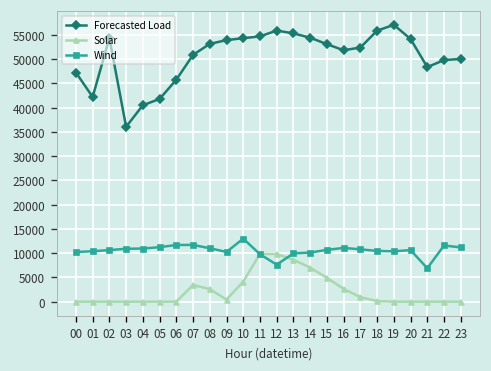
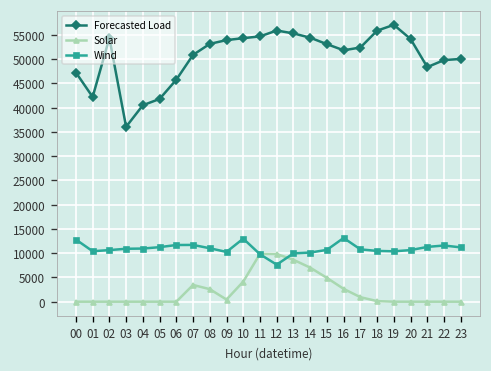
  {
    "Forecasted Load": {
      "00": 47000,
      "01": 42000,
      "03": 36000,
      "04": 41000,
      "05": 42000,
      "06": 46000,
      "07": 51000,
      "08": 53000,
      "09": 54000,
      "10": 54000,
      "11": 55000,
      "12": 56000,
      "13": 55000,
      "14": 54000,
      "15": 53000,
      "16": 52000,
      "17": 52000,
      "18": 56000,
      "19": 57000,
      "20": 54000,
      "21": 48000,
      "22": 50000,
      "23": 50000
    },
    "Solar": {
      "00": 0,
      "01": 0,
      "02": 0,
      "03": 0,
      "04": 0,
      "05": 0,
      "06": 0,
      "07": 3000,
      "08": 3000,
      "09": 0,
      "10": 4000,
      "12": 10000,
      "13": 9000,
      "14": 7000,
      "15": 5000,
      "16": 3000,
      "17": 1000,
      "18": 0,
      "19": 0,
      "20": 0,
      "21": 0,
      "22": 0,
      "23": 0
    },
    "Wind": {
-     "00": 10000,
+     "00": 13000,
      "01": 10000,
      "02": 11000,
      "03": 11000,
      "04": 11000,
      "05": 11000,
      "06": 12000,
      "07": 12000,
      "08": 11000,
      "09": 10000,
      "10": 13000,
      "12": 8000,
      "13": 10000,
      "14": 10000,
      "15": 11000,
-     "16": 11000,
+     "16": 13000,
      "17": 11000,
      "18": 10000,
      "19": 10000,
      "20": 11000,
-     "21": 7000,
+     "21": 11000,
      "22": 12000,
      "23": 11000
    }
  }
